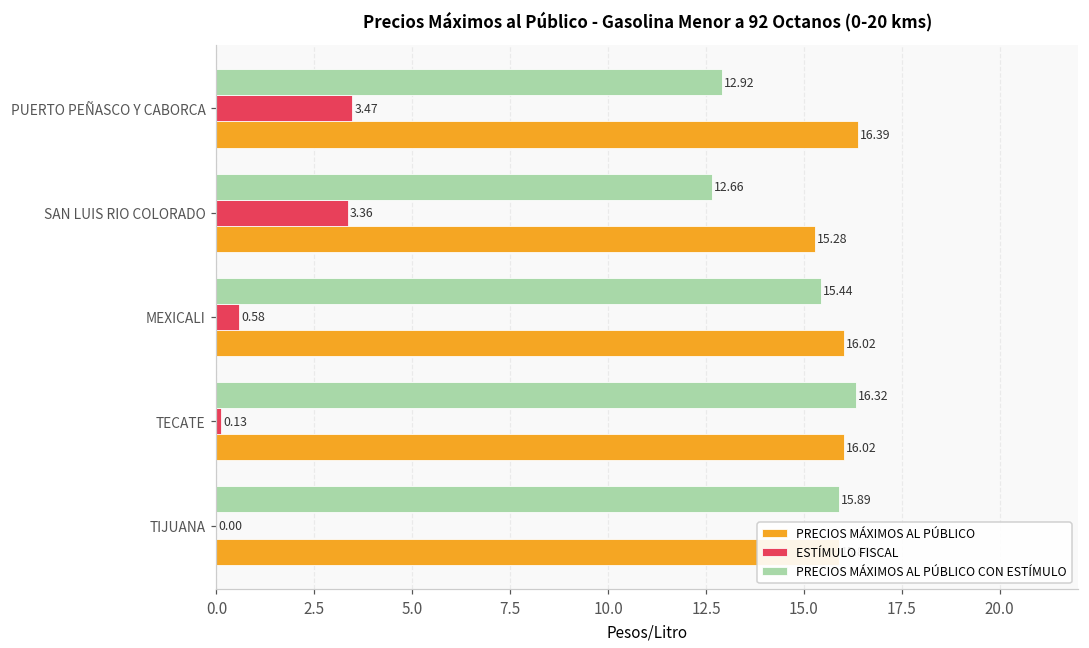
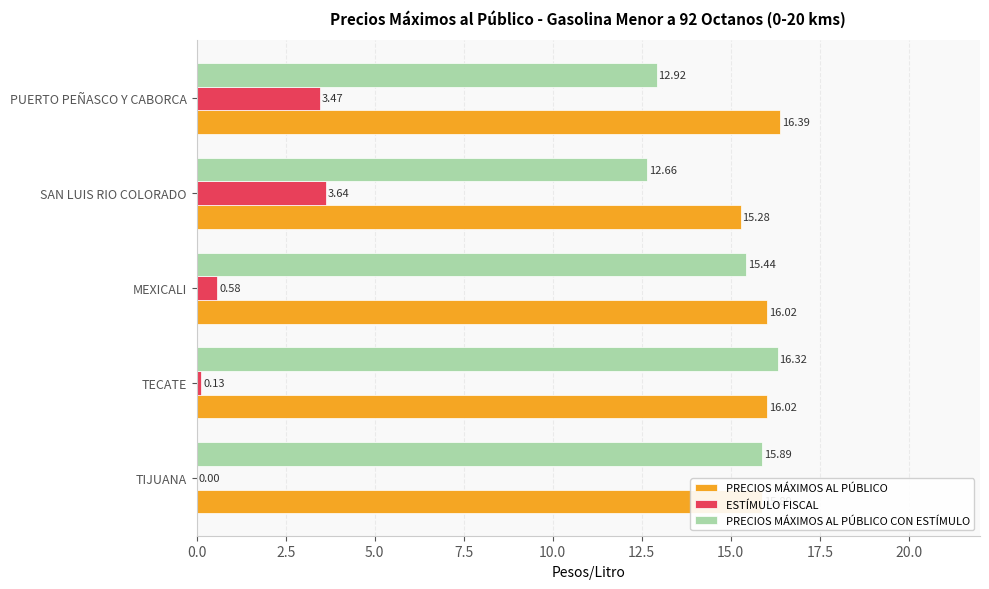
  {
    "PRECIOS MÁXIMOS AL PÚBLICO": {
      "PUERTO PEÑASCO Y CABORCA": 16.39,
      "SAN LUIS RIO COLORADO": 15.28,
      "MEXICALI": 16.02,
      "TECATE": 16.02
    },
    "ESTÍMULO FISCAL": {
      "PUERTO PEÑASCO Y CABORCA": 3.47,
-     "SAN LUIS RIO COLORADO": 3.36,
+     "SAN LUIS RIO COLORADO": 3.64,
      "MEXICALI": 0.58,
      "TECATE": 0.13,
      "TIJUANA": 0.00
    },
    "PRECIOS MÁXIMOS AL PÚBLICO CON ESTÍMULO": {
      "PUERTO PEÑASCO Y CABORCA": 12.92,
      "SAN LUIS RIO COLORADO": 12.66,
      "MEXICALI": 15.44,
      "TECATE": 16.32,
      "TIJUANA": 15.89
    }
  }
